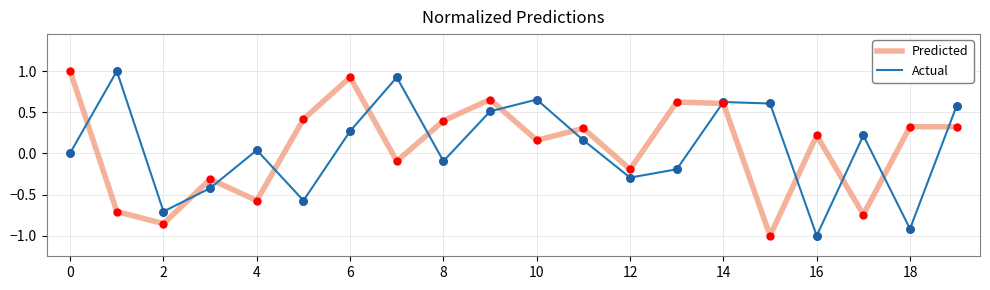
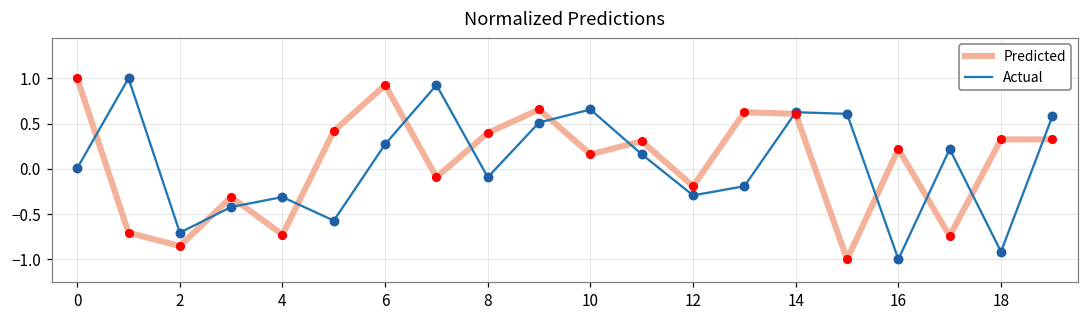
  {
    "Predicted": {
      "0": 1.0,
      "2": -0.9,
-     "4": -0.6,
+     "4": -0.7,
      "6": 0.9,
      "8": 0.4,
      "10": 0.2,
      "12": -0.2,
      "16": 0.2,
      "18": 0.3
    },
    "Actual": {
      "0": 0.0,
      "2": -0.7,
-     "4": 0.0,
+     "4": -0.3,
      "6": 0.3,
      "8": -0.1,
      "10": 0.7,
      "12": -0.3,
      "16": -1.0,
      "18": -0.9
    }
  }
